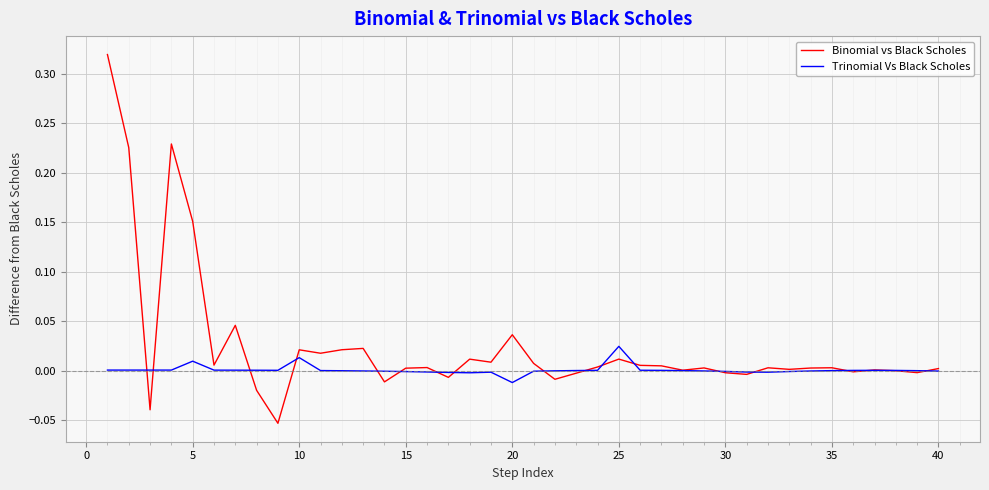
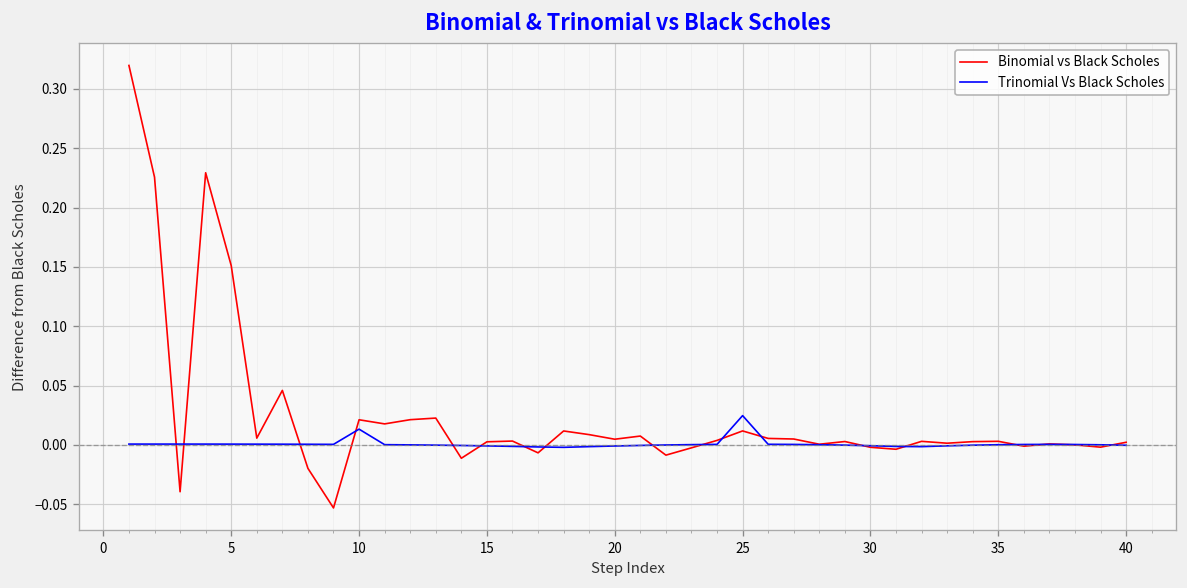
  {
    "Binomial vs Black Scholes": {
      "5": 0.15,
      "10": 0.02,
      "15": 0.00,
-     "20": 0.04,
+     "20": 0.00,
      "25": 0.01,
      "35": 0.00
    },
    "Trinomial Vs Black Scholes": {
-     "5": 0.01,
+     "5": 0.00,
      "10": 0.01,
      "15": 0.00,
-     "20": -0.01,
+     "20": 0.00,
      "25": 0.02,
      "35": 0.00
    }
  }
